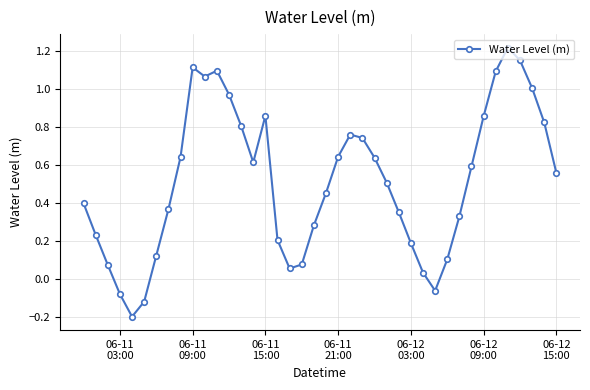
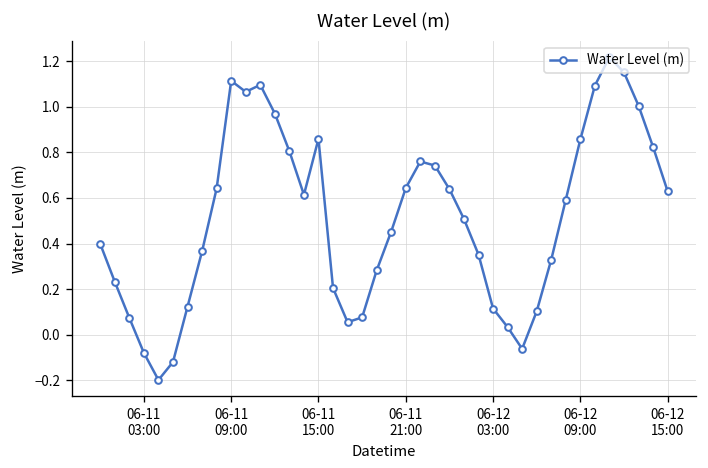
  {
    "06-11 03:00": -0.08,
    "06-11 09:00": 1.11,
    "06-11 15:00": 0.86,
    "06-11 21:00": 0.64,
-   "06-12 03:00": 0.19,
+   "06-12 03:00": 0.11,
    "06-12 09:00": 0.86,
-   "06-12 15:00": 0.56
+   "06-12 15:00": 0.63
  }
